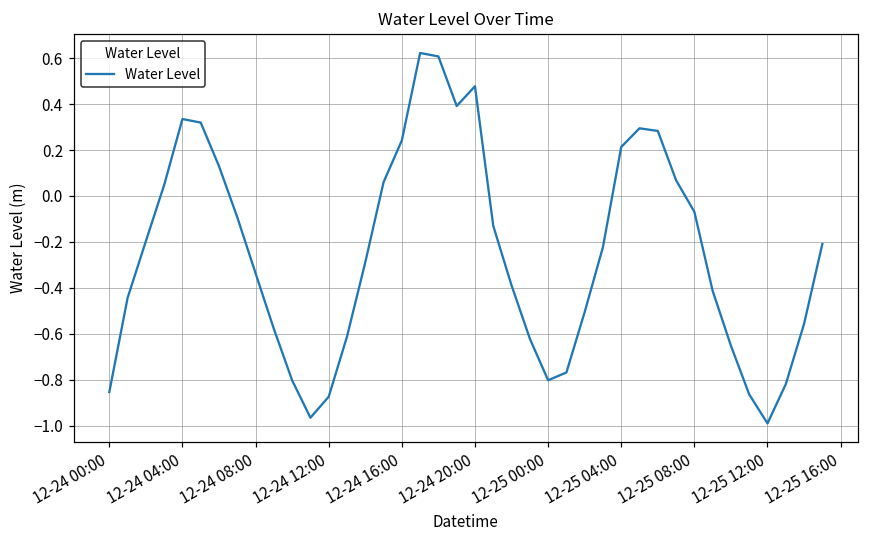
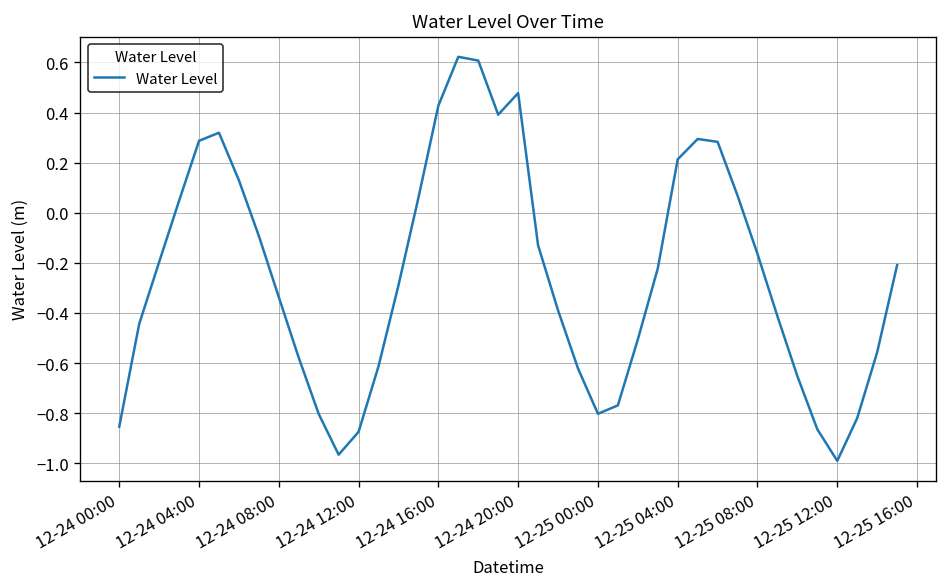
  {
    "12-24 00:00": -0.85,
-   "12-24 04:00": 0.34,
+   "12-24 04:00": 0.29,
    "12-24 08:00": -0.34,
    "12-24 12:00": -0.87,
-   "12-24 16:00": 0.24,
+   "12-24 16:00": 0.43,
    "12-24 20:00": 0.48,
    "12-25 00:00": -0.80,
    "12-25 04:00": 0.21,
-   "12-25 08:00": -0.07,
+   "12-25 08:00": -0.16,
    "12-25 12:00": -0.99
  }
